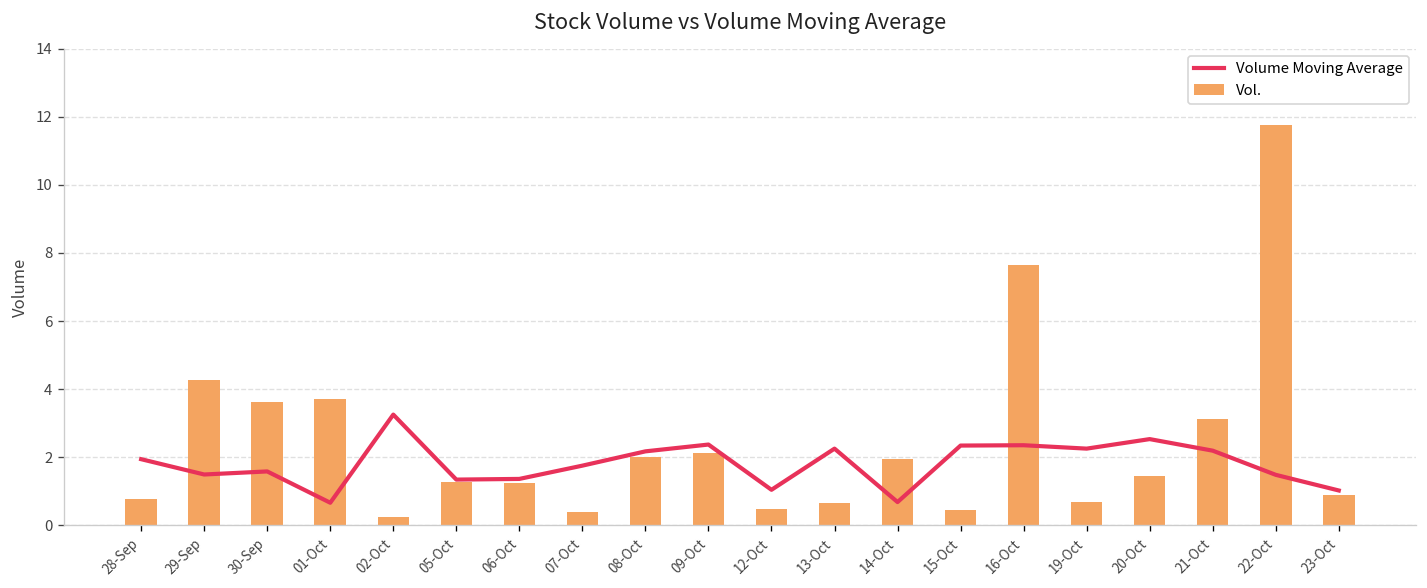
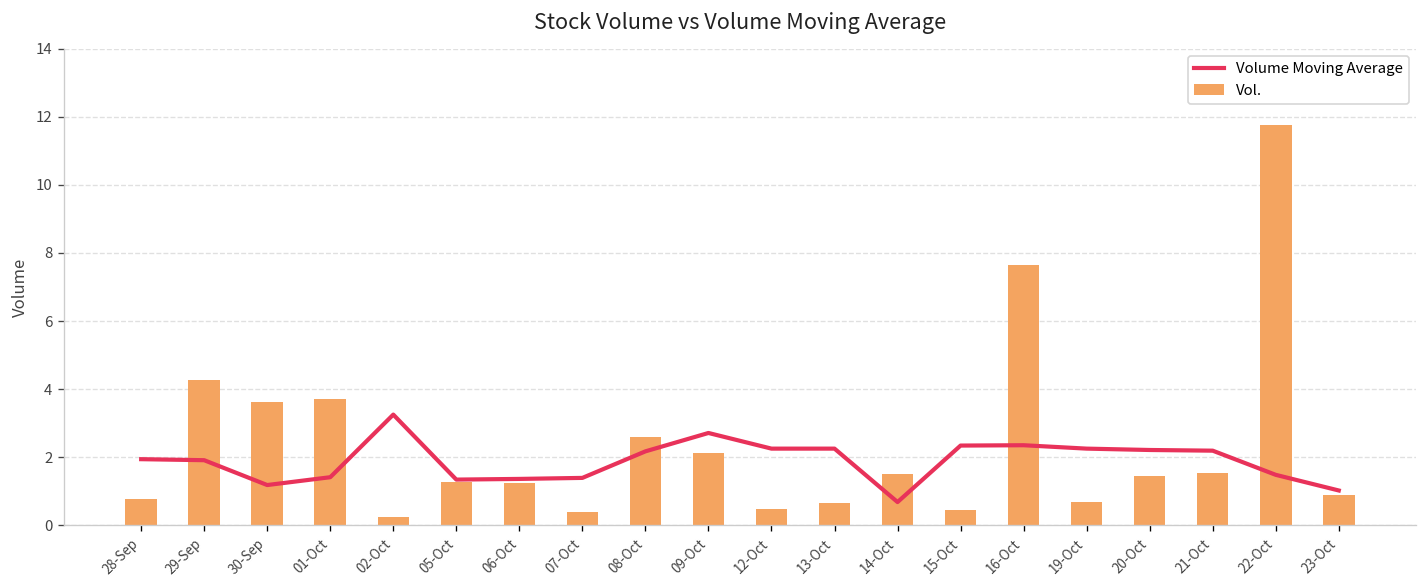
  {
    "Volume Moving Average": {
      "28-Sep": 1.9,
-     "29-Sep": 1.5,
-     "30-Sep": 1.6,
-     "01-Oct": 0.7,
+     "29-Sep": 1.9,
+     "30-Sep": 1.2,
+     "01-Oct": 1.4,
      "02-Oct": 3.3,
      "05-Oct": 1.3,
      "06-Oct": 1.4,
-     "07-Oct": 1.8,
+     "07-Oct": 1.4,
      "08-Oct": 2.2,
-     "09-Oct": 2.4,
-     "12-Oct": 1.0,
+     "09-Oct": 2.7,
+     "12-Oct": 2.3,
      "13-Oct": 2.3,
      "14-Oct": 0.7,
      "15-Oct": 2.3,
      "16-Oct": 2.4,
      "19-Oct": 2.3,
-     "20-Oct": 2.5,
+     "20-Oct": 2.2,
      "21-Oct": 2.2,
      "22-Oct": 1.5,
      "23-Oct": 1.0
    },
    "Vol.": {
      "28-Sep": 0.8,
      "29-Sep": 4.3,
      "30-Sep": 3.6,
      "01-Oct": 3.7,
      "02-Oct": 0.2,
      "05-Oct": 1.3,
      "06-Oct": 1.2,
      "07-Oct": 0.4,
-     "08-Oct": 2.0,
+     "08-Oct": 2.6,
      "09-Oct": 2.1,
      "12-Oct": 0.5,
      "13-Oct": 0.7,
-     "14-Oct": 1.9,
+     "14-Oct": 1.5,
      "15-Oct": 0.4,
      "16-Oct": 7.7,
      "19-Oct": 0.7,
      "20-Oct": 1.5,
-     "21-Oct": 3.1,
+     "21-Oct": 1.5,
      "22-Oct": 11.8,
      "23-Oct": 0.9
    }
  }
